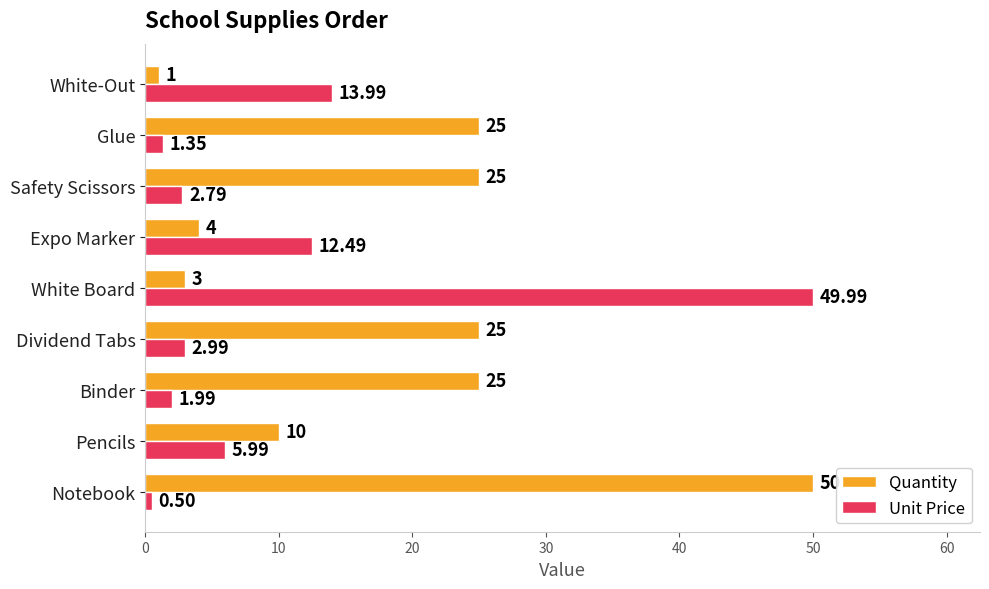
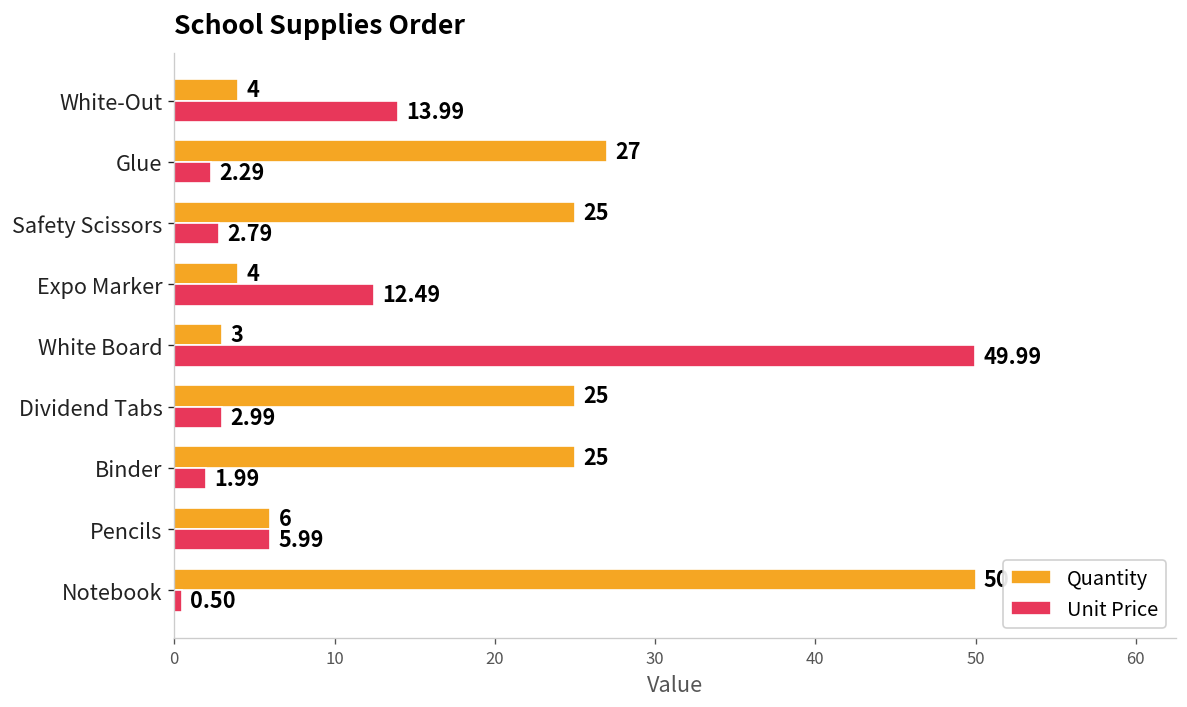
  {
    "Quantity": {
-     "White-Out": 1,
-     "Glue": 25,
+     "White-Out": 4,
+     "Glue": 27,
      "Safety Scissors": 25,
      "Expo Marker": 4,
      "White Board": 3,
      "Dividend Tabs": 25,
      "Binder": 25,
-     "Pencils": 10
+     "Pencils": 6
    },
    "Unit Price": {
      "White-Out": 13.99,
-     "Glue": 1.35,
+     "Glue": 2.29,
      "Safety Scissors": 2.79,
      "Expo Marker": 12.49,
      "White Board": 49.99,
      "Dividend Tabs": 2.99,
      "Binder": 1.99,
      "Pencils": 5.99,
      "Notebook": 0.50
    }
  }
